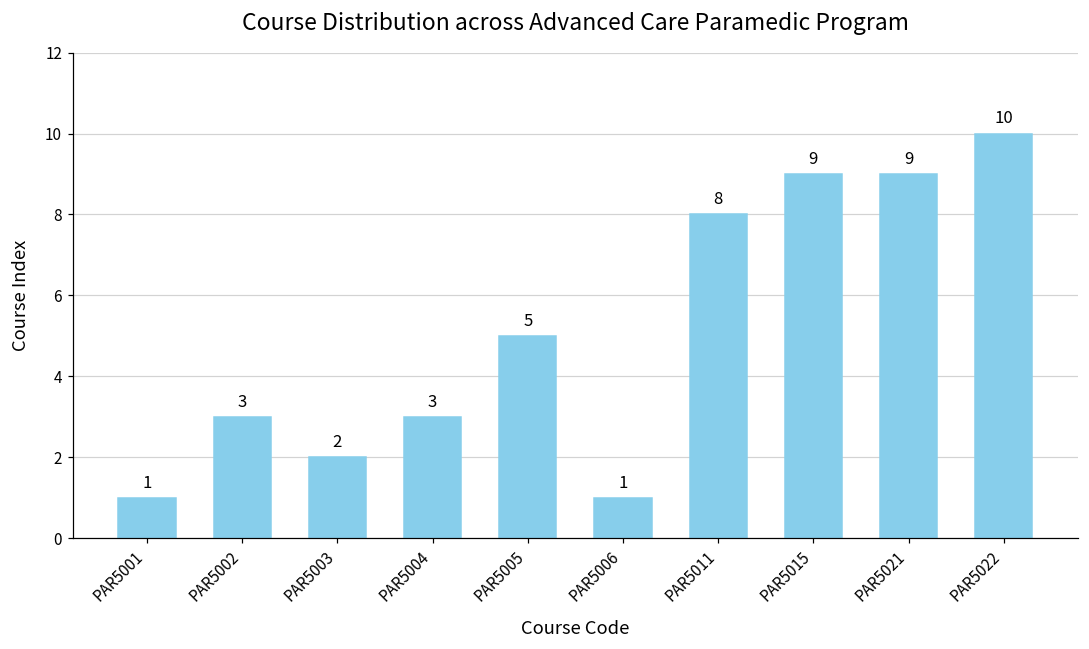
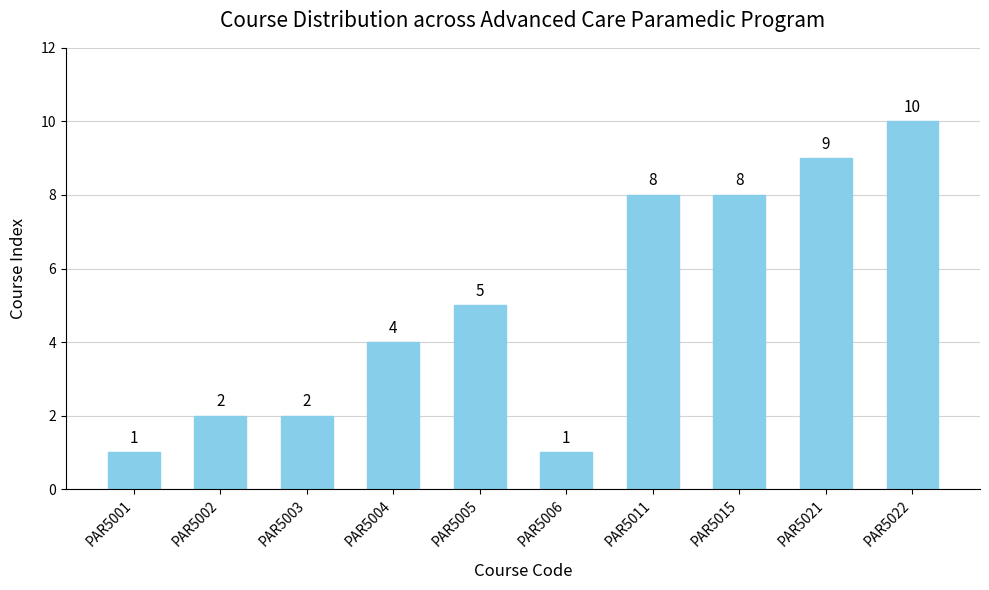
  {
    "PAR5001": 1,
-   "PAR5002": 3,
+   "PAR5002": 2,
    "PAR5003": 2,
-   "PAR5004": 3,
+   "PAR5004": 4,
    "PAR5005": 5,
    "PAR5006": 1,
    "PAR5011": 8,
-   "PAR5015": 9,
+   "PAR5015": 8,
    "PAR5021": 9,
    "PAR5022": 10
  }
